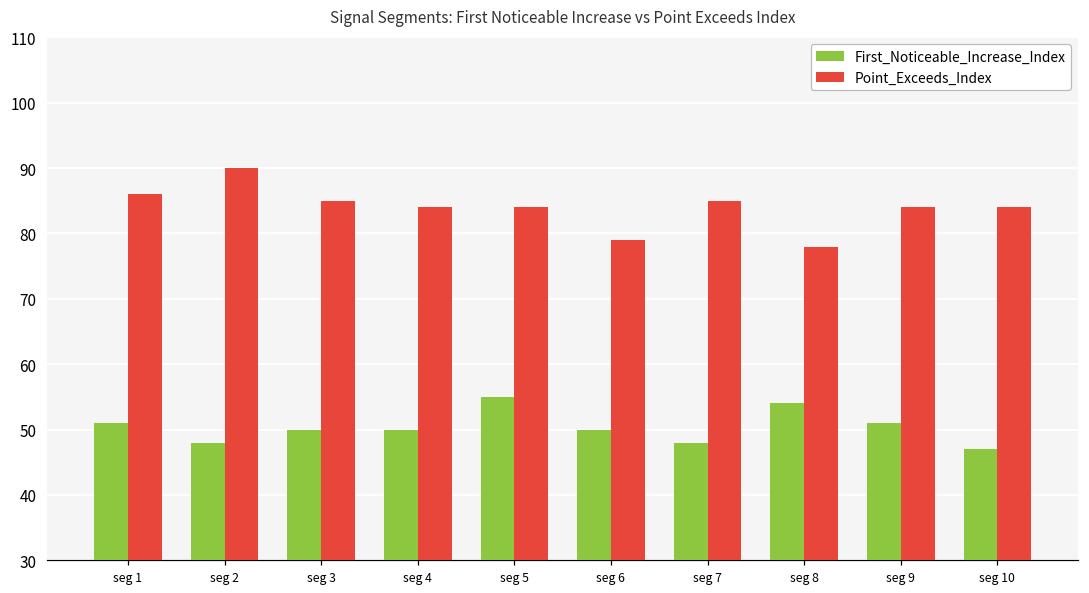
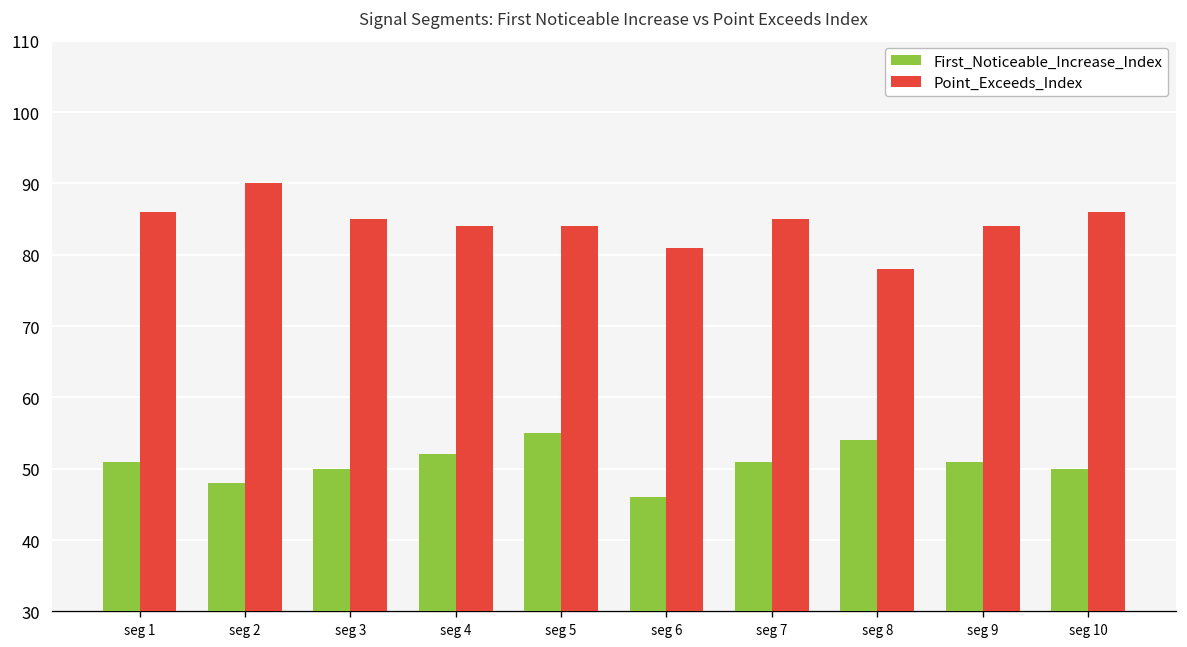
  {
    "First_Noticeable_Increase_Index": {
      "seg 1": 51,
      "seg 2": 48,
      "seg 3": 50,
-     "seg 4": 50,
+     "seg 4": 52,
      "seg 5": 55,
-     "seg 6": 50,
-     "seg 7": 48,
+     "seg 6": 46,
+     "seg 7": 51,
      "seg 8": 54,
      "seg 9": 51,
-     "seg 10": 47
+     "seg 10": 50
    },
    "Point_Exceeds_Index": {
      "seg 1": 86,
      "seg 2": 90,
      "seg 3": 85,
      "seg 4": 84,
      "seg 5": 84,
-     "seg 6": 79,
+     "seg 6": 81,
      "seg 7": 85,
      "seg 8": 78,
      "seg 9": 84,
-     "seg 10": 84
+     "seg 10": 86
    }
  }
